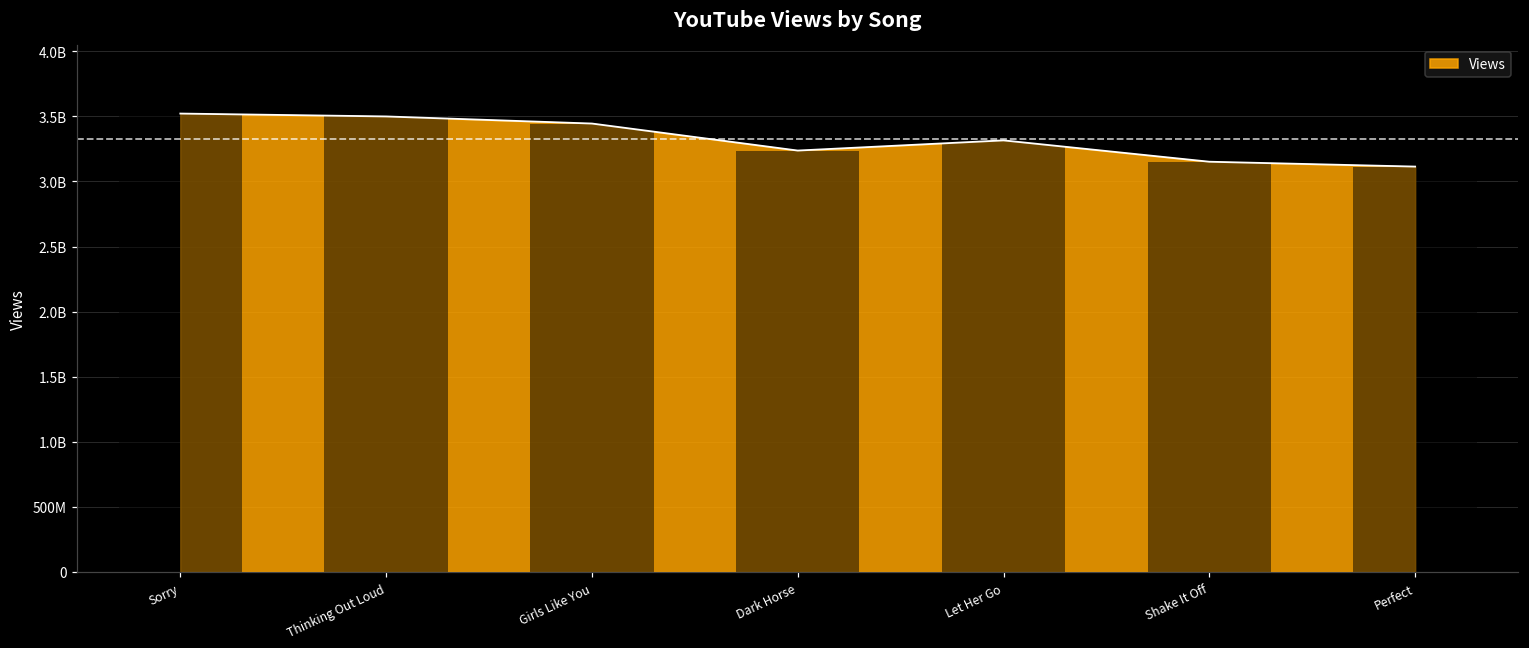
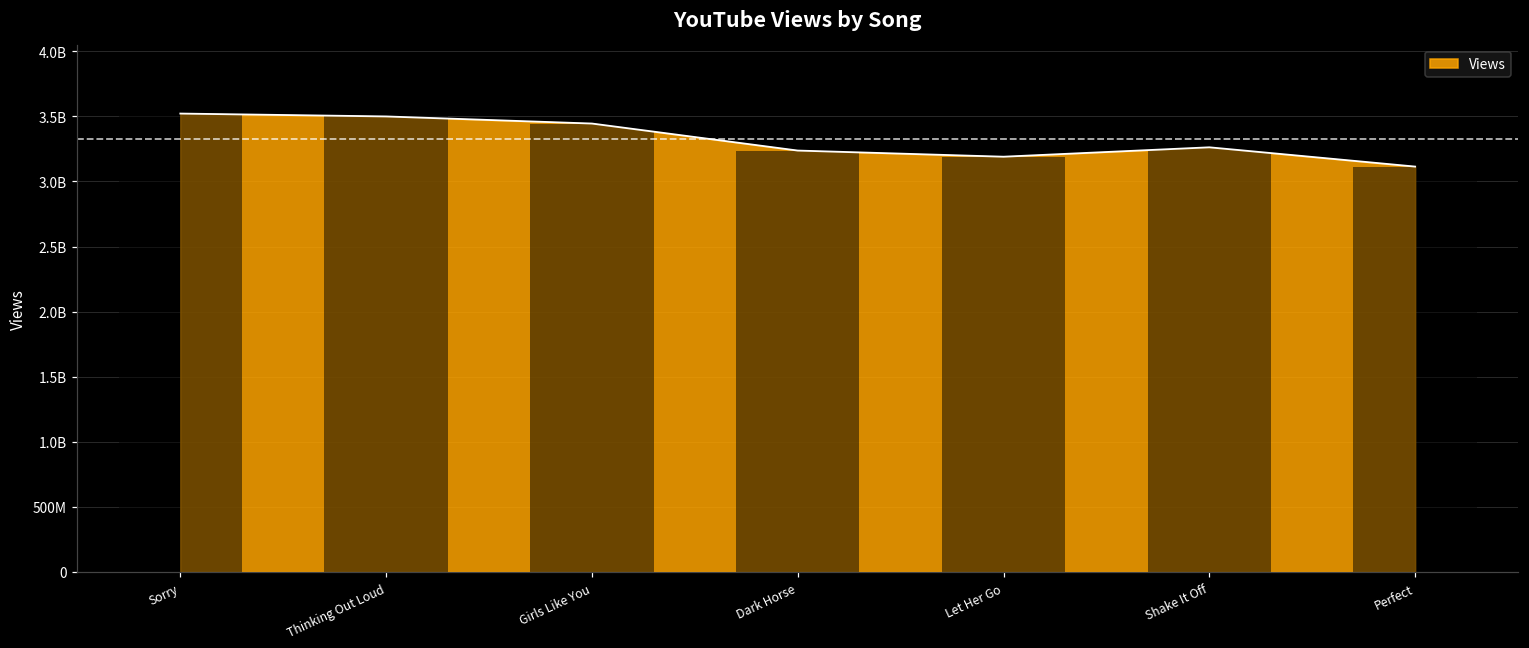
  {
    "Sorry": 3520000000,
    "Thinking Out Loud": 3500000000,
    "Girls Like You": 3450000000,
    "Dark Horse": 3240000000,
-   "Let Her Go": 3320000000,
-   "Shake It Off": 3150000000,
+   "Let Her Go": 3190000000,
+   "Shake It Off": 3260000000,
    "Perfect": 3110000000
  }
